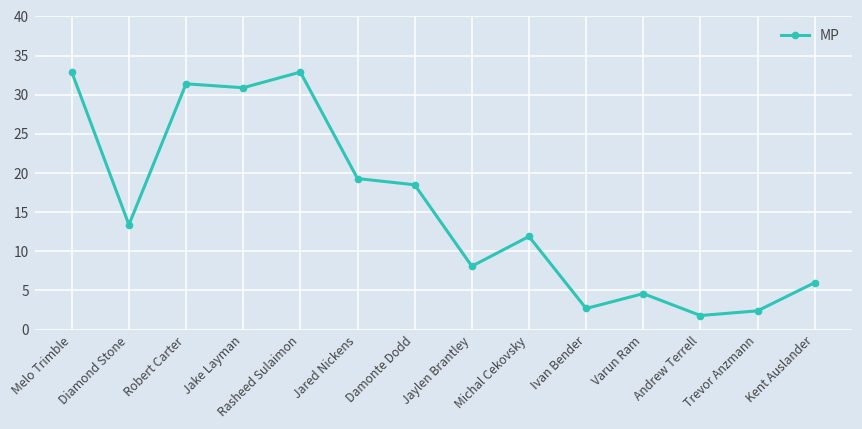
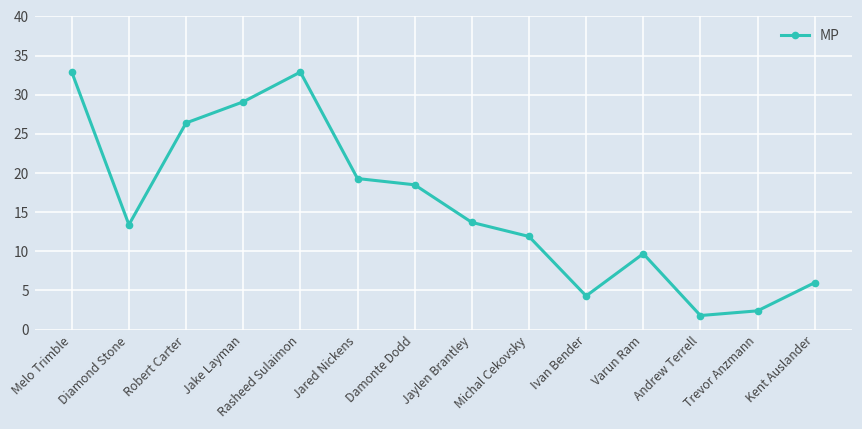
  {
    "Melo Trimble": 33,
    "Diamond Stone": 13,
-   "Robert Carter": 31,
-   "Jake Layman": 31,
+   "Robert Carter": 26,
+   "Jake Layman": 29,
    "Rasheed Sulaimon": 33,
    "Jared Nickens": 19,
    "Damonte Dodd": 19,
-   "Jaylen Brantley": 8,
+   "Jaylen Brantley": 14,
    "Michal Cekovsky": 12,
-   "Ivan Bender": 3,
-   "Varun Ram": 5,
+   "Ivan Bender": 4,
+   "Varun Ram": 10,
    "Andrew Terrell": 2,
    "Trevor Anzmann": 2,
    "Kent Auslander": 6
  }
